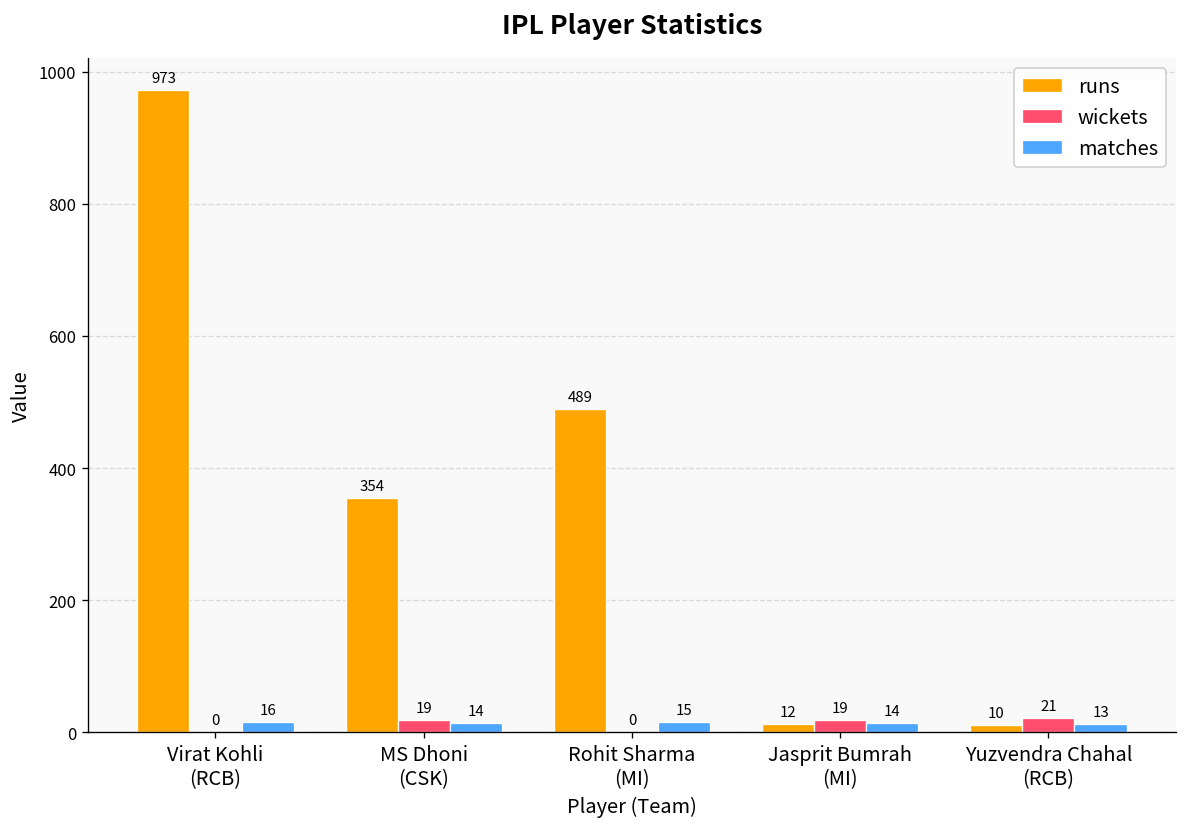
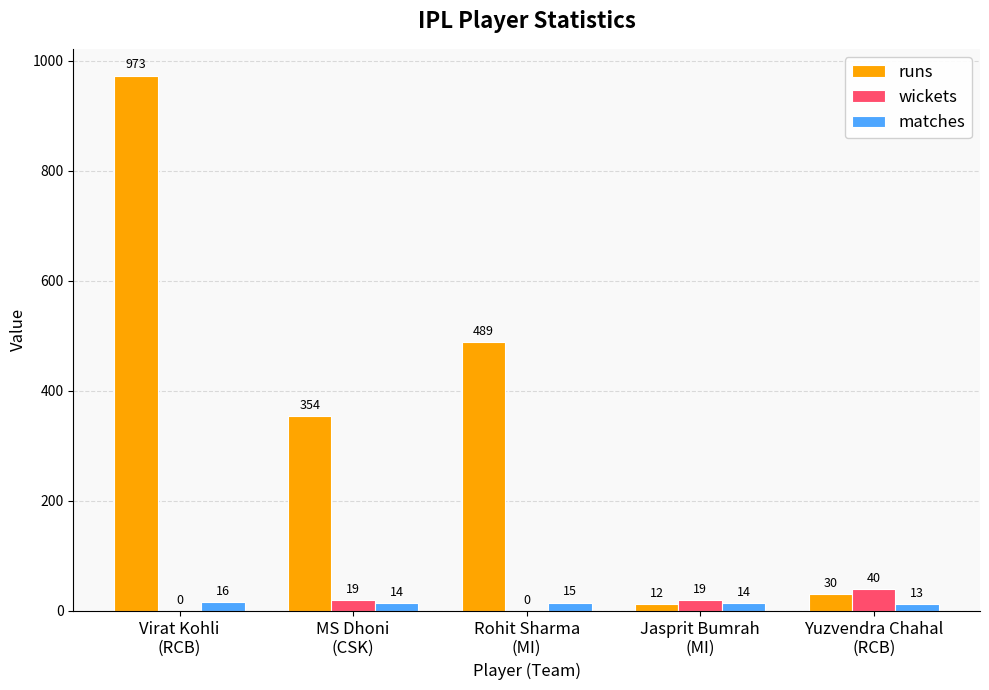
  {
    "runs": {
      "Virat Kohli (RCB)": 973,
      "MS Dhoni (CSK)": 354,
      "Rohit Sharma (MI)": 489,
      "Jasprit Bumrah (MI)": 12,
-     "Yuzvendra Chahal (RCB)": 10
+     "Yuzvendra Chahal (RCB)": 30
    },
    "wickets": {
      "Virat Kohli (RCB)": 0,
      "MS Dhoni (CSK)": 19,
      "Rohit Sharma (MI)": 0,
      "Jasprit Bumrah (MI)": 19,
-     "Yuzvendra Chahal (RCB)": 21
+     "Yuzvendra Chahal (RCB)": 40
    },
    "matches": {
      "Virat Kohli (RCB)": 16,
      "MS Dhoni (CSK)": 14,
      "Rohit Sharma (MI)": 15,
      "Jasprit Bumrah (MI)": 14,
      "Yuzvendra Chahal (RCB)": 13
    }
  }
